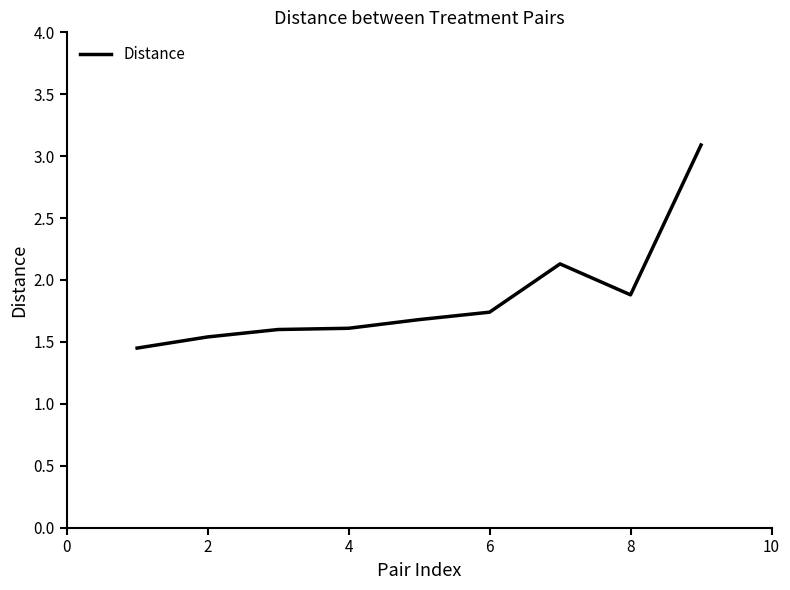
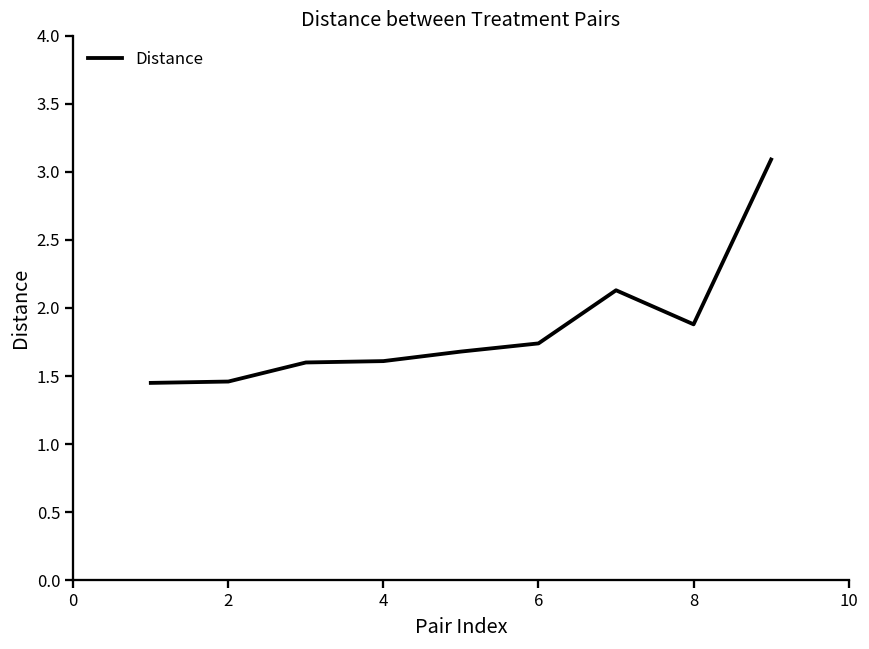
  {
-   "2": 1.54,
+   "2": 1.46,
    "4": 1.61,
    "6": 1.74,
    "8": 1.88
  }
